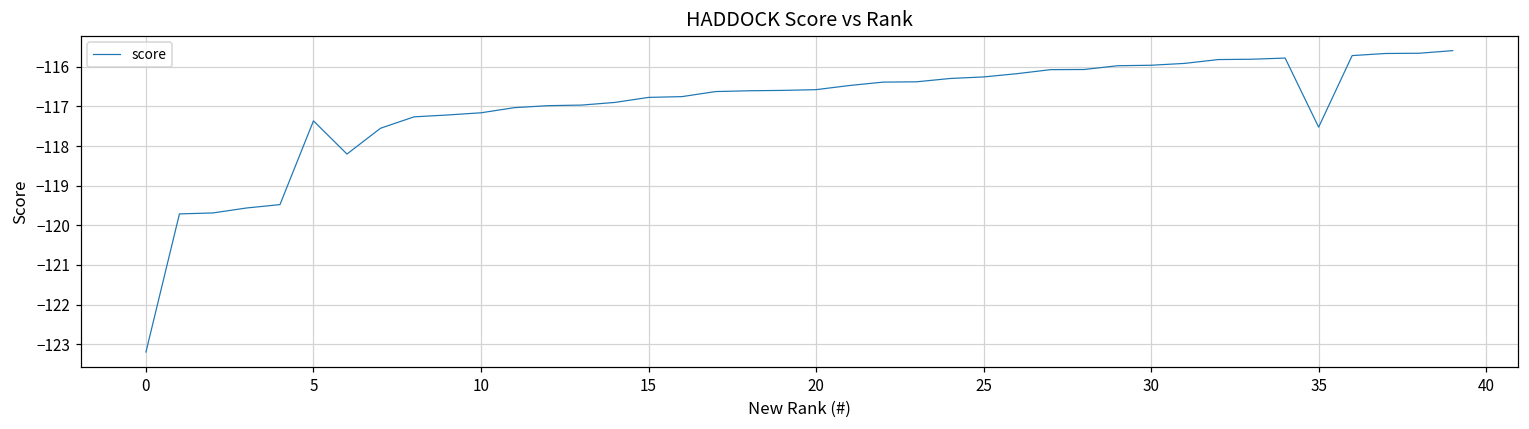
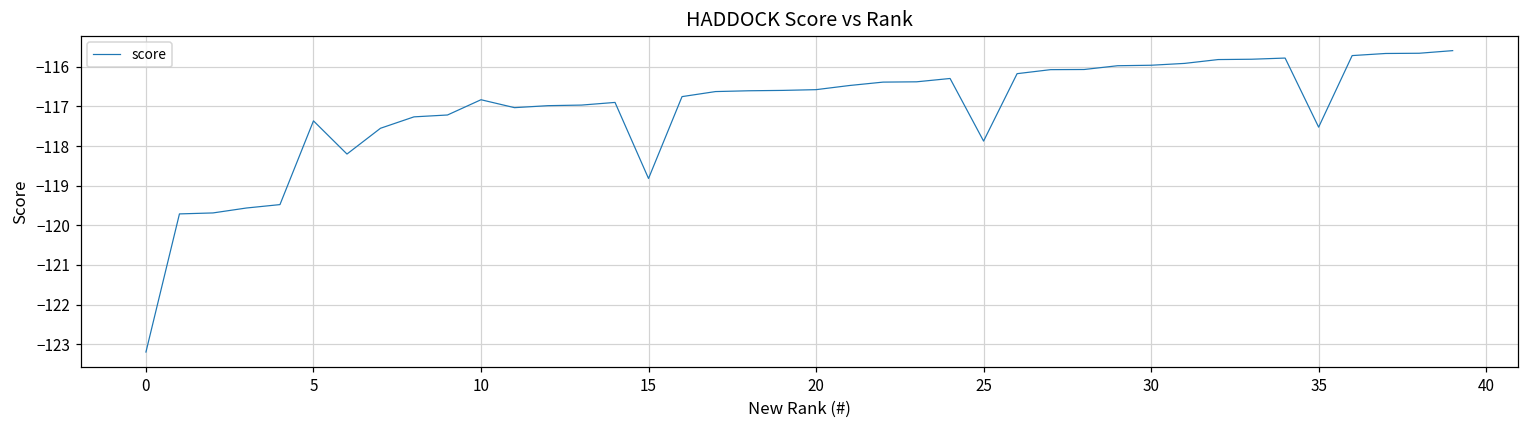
  {
    "0": -123.2,
    "5": -117.4,
-   "10": -117.2,
-   "15": -116.8,
+   "10": -116.8,
+   "15": -118.8,
    "20": -116.6,
-   "25": -116.3,
+   "25": -117.9,
    "30": -116.0,
    "35": -117.5
  }
